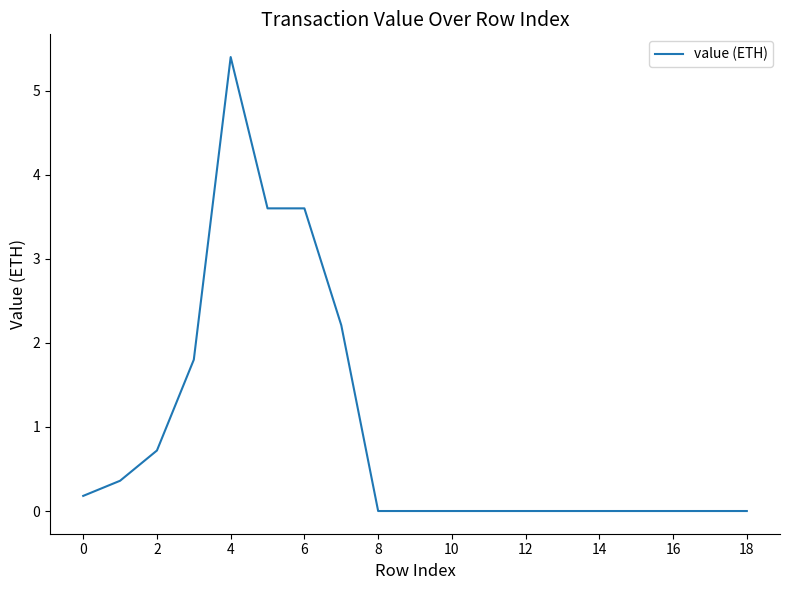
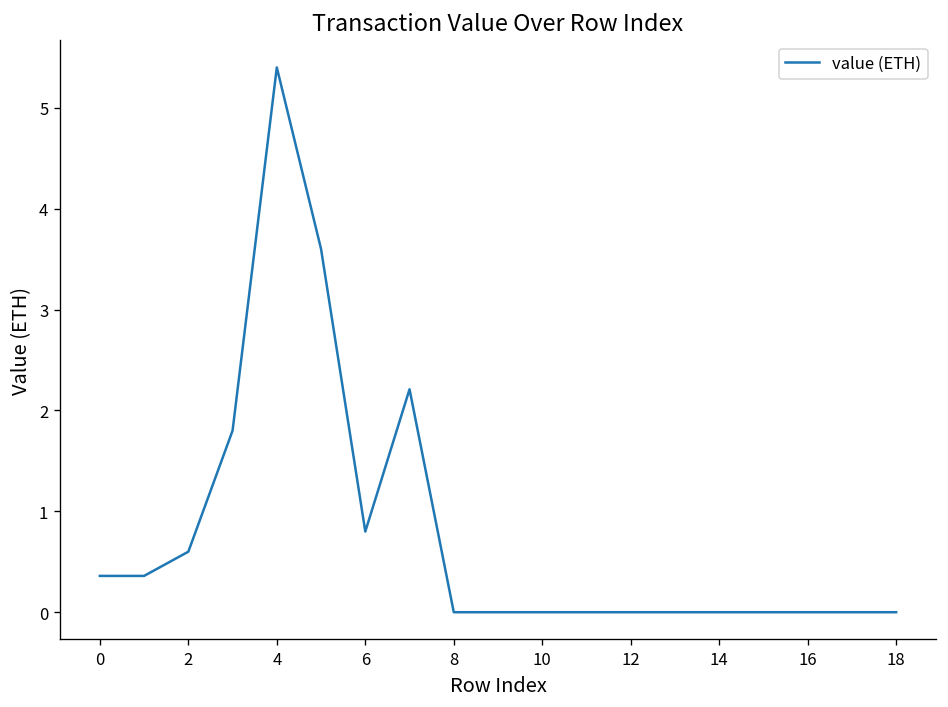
  {
-   "0": 0.2,
-   "2": 0.7,
+   "0": 0.4,
+   "2": 0.6,
    "4": 5.4,
-   "6": 3.6,
+   "6": 0.8,
    "8": 0.0,
    "10": 0.0,
    "12": 0.0,
    "14": 0.0,
    "16": 0.0,
    "18": 0.0
  }
